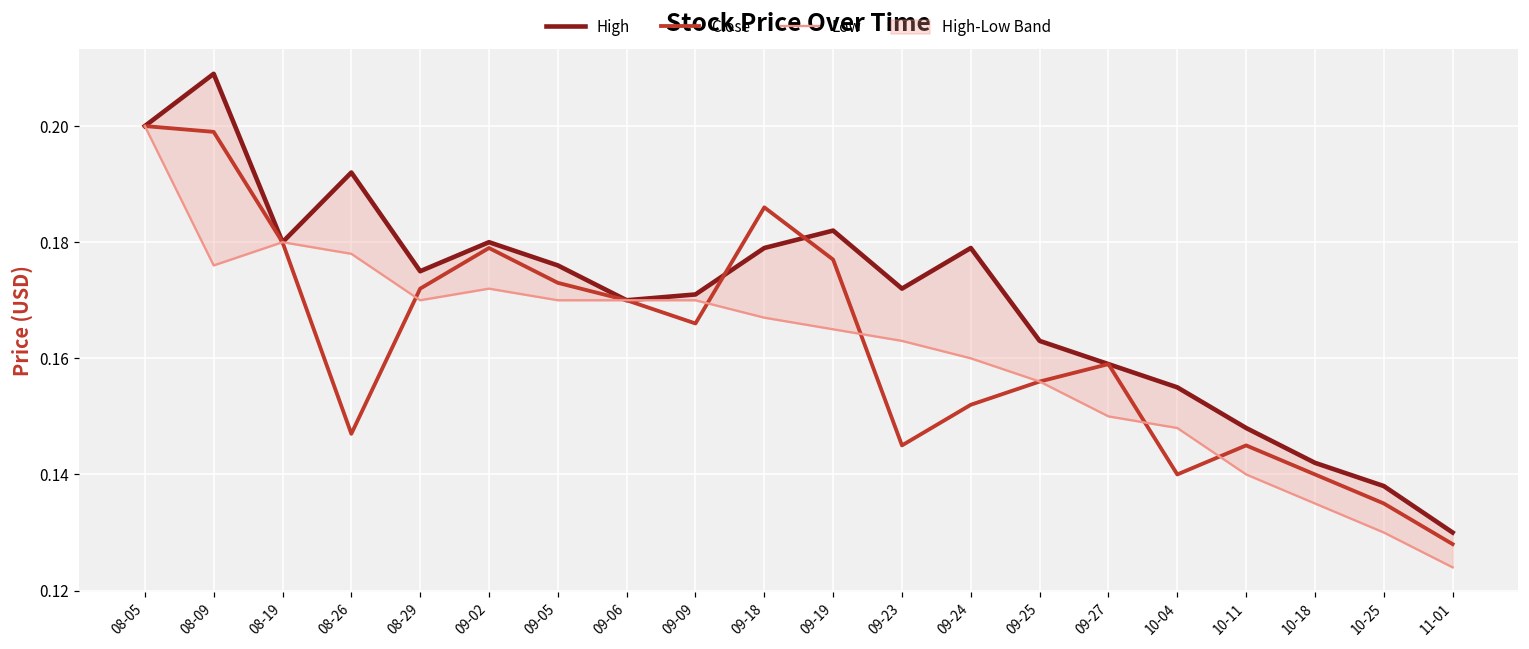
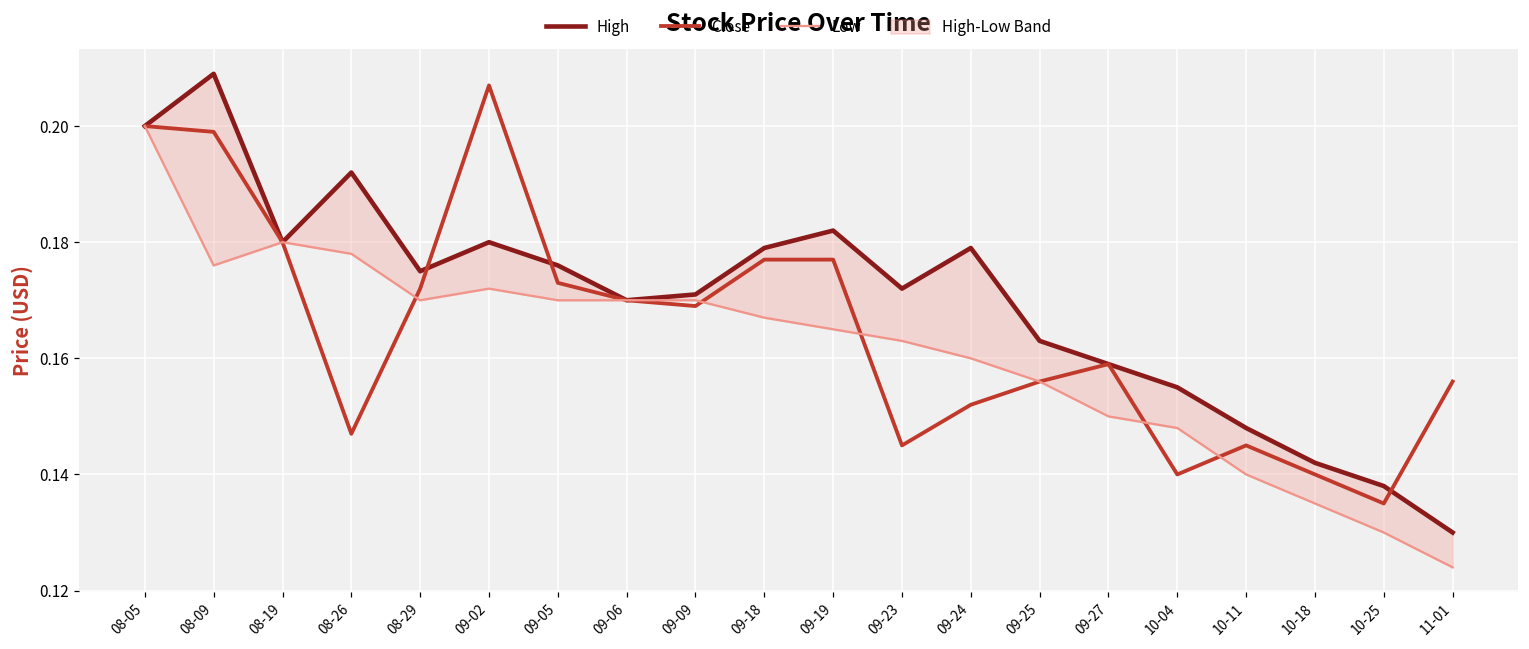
  {
    "Close": {
      "08-09": 0.199,
      "08-26": 0.147,
      "08-29": 0.172,
-     "09-02": 0.179,
+     "09-02": 0.207,
      "09-05": 0.173,
-     "09-09": 0.166,
-     "09-18": 0.186,
+     "09-09": 0.169,
+     "09-18": 0.177,
      "09-19": 0.177,
      "09-23": 0.145,
      "09-24": 0.152,
      "10-04": 0.140,
      "10-11": 0.145,
      "10-18": 0.140,
      "10-25": 0.135,
-     "11-01": 0.128
+     "11-01": 0.156
    }
  }
